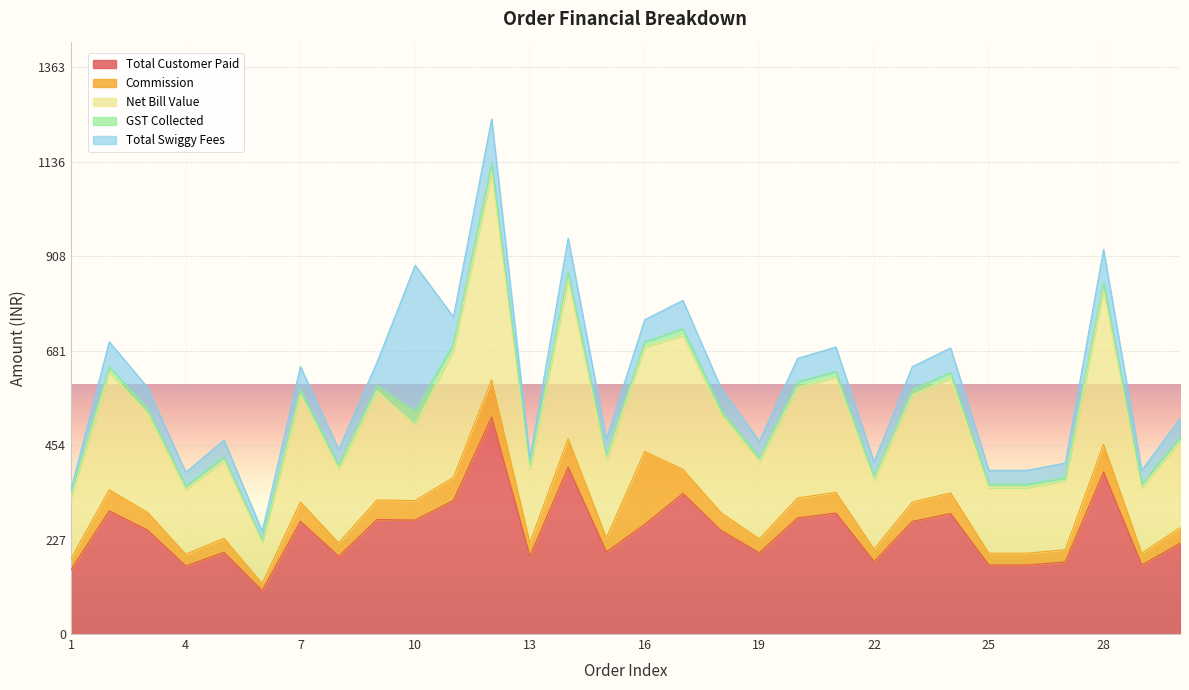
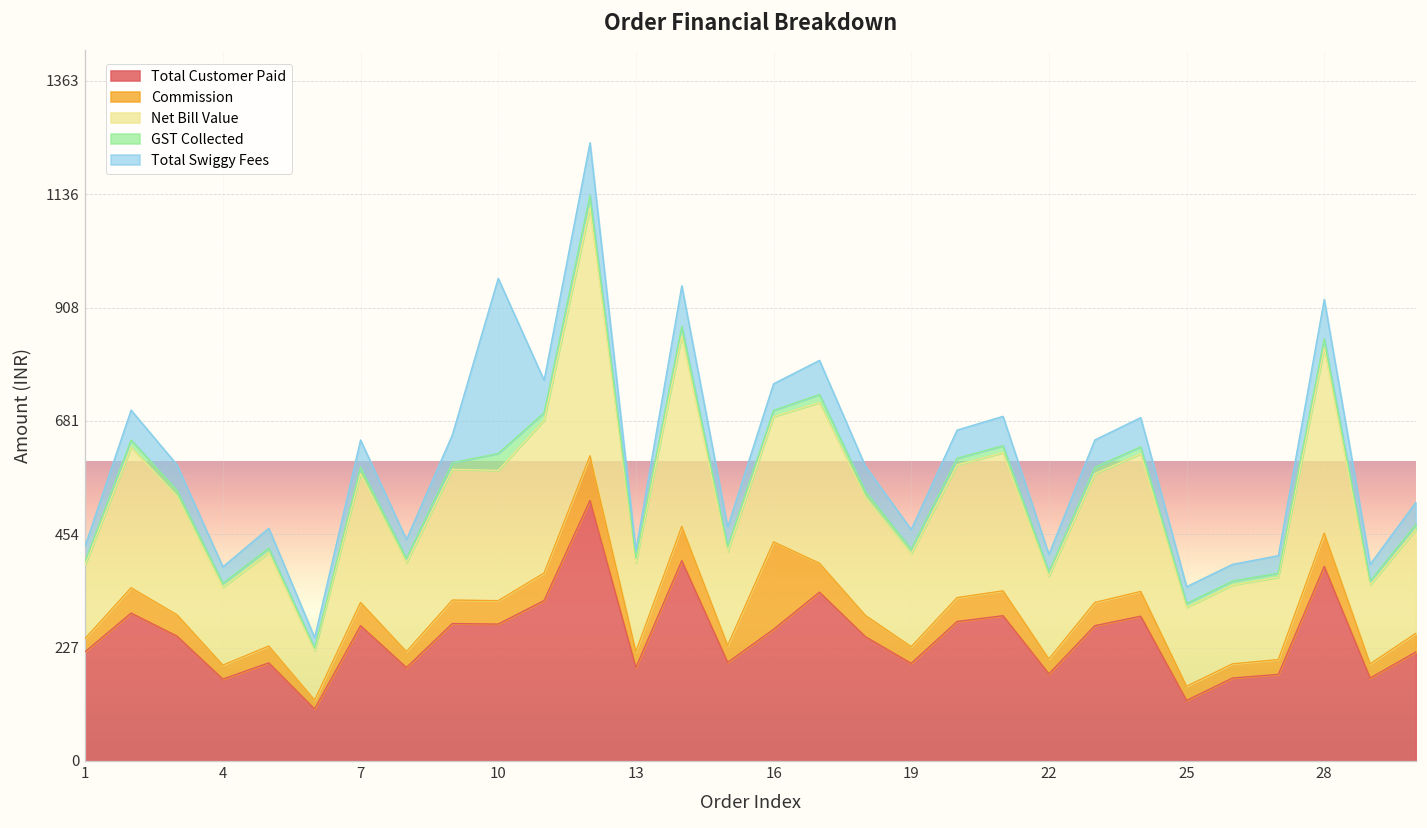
  {
    "Total Customer Paid": {
-     "1": 150,
+     "1": 220,
      "4": 160,
      "7": 270,
      "10": 270,
      "13": 190,
      "16": 260,
      "19": 200,
      "22": 170,
-     "25": 170,
+     "25": 120,
      "28": 390
    },
    "Commission": {
      "1": 30,
      "4": 30,
      "7": 50,
      "10": 50,
      "13": 30,
      "16": 180,
      "19": 30,
      "22": 30,
      "25": 30,
      "28": 70
    },
    "Net Bill Value": {
      "1": 150,
      "4": 160,
      "7": 260,
-     "10": 180,
+     "10": 260,
      "13": 180,
      "16": 250,
      "19": 190,
      "22": 170,
      "25": 160,
      "28": 370
    },
    "GST Collected": {
      "1": 10,
      "4": 10,
      "7": 10,
      "10": 30,
      "13": 10,
      "16": 10,
      "19": 10,
      "22": 10,
      "25": 10,
      "28": 20
    },
    "Total Swiggy Fees": {
-     "1": 10,
+     "1": 30,
      "4": 30,
      "7": 50,
      "10": 350,
      "13": 20,
      "16": 50,
      "19": 40,
      "22": 40,
      "25": 30,
      "28": 80
    }
  }
